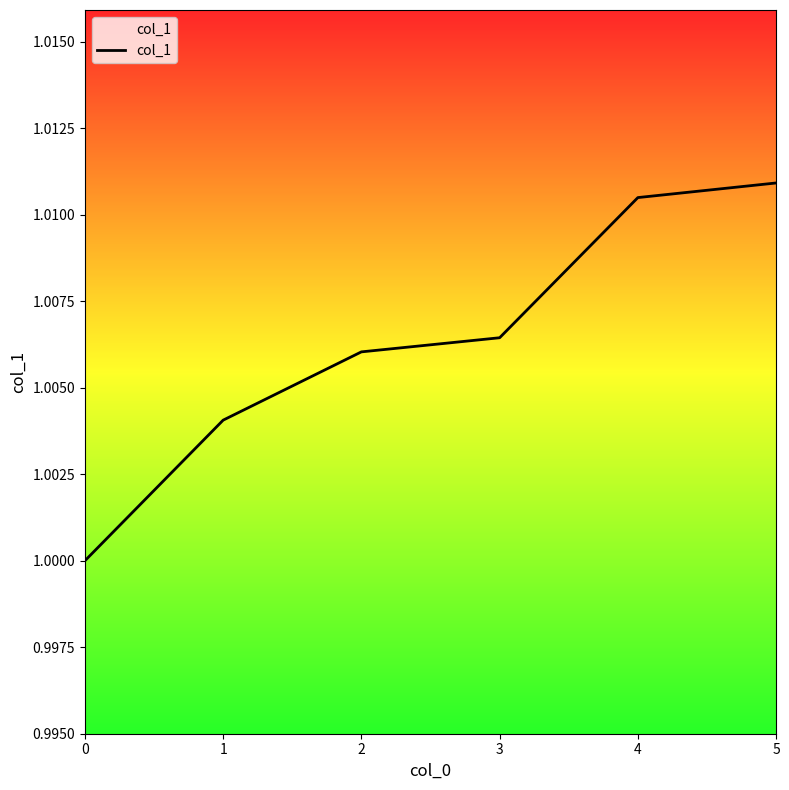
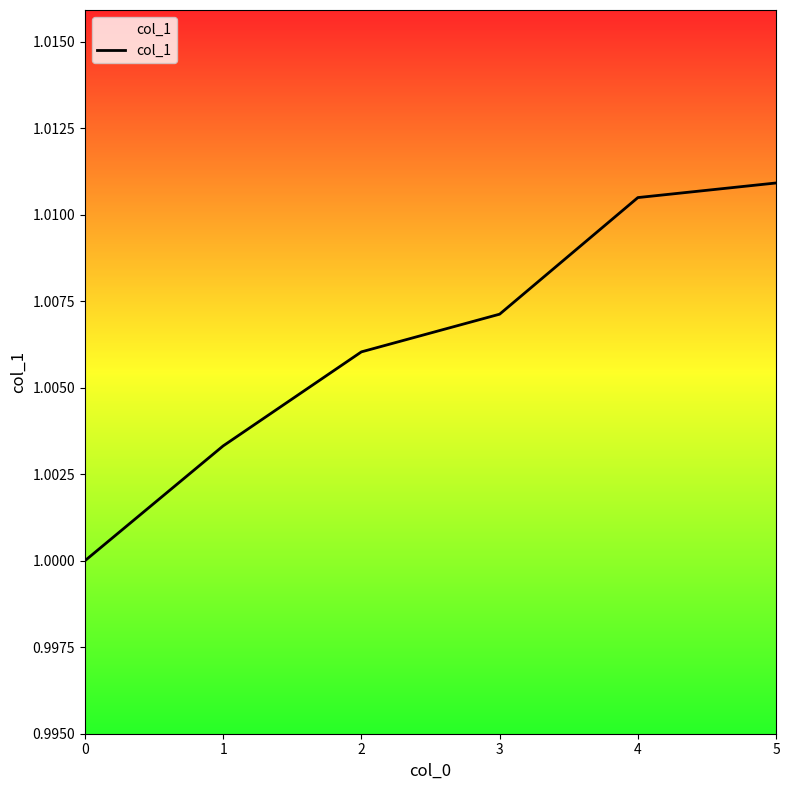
  {
    "0": 1.0000,
-   "1": 1.0041,
+   "1": 1.0033,
    "2": 1.0060,
-   "3": 1.0064,
+   "3": 1.0071,
    "4": 1.0105,
    "5": 1.0109
  }
